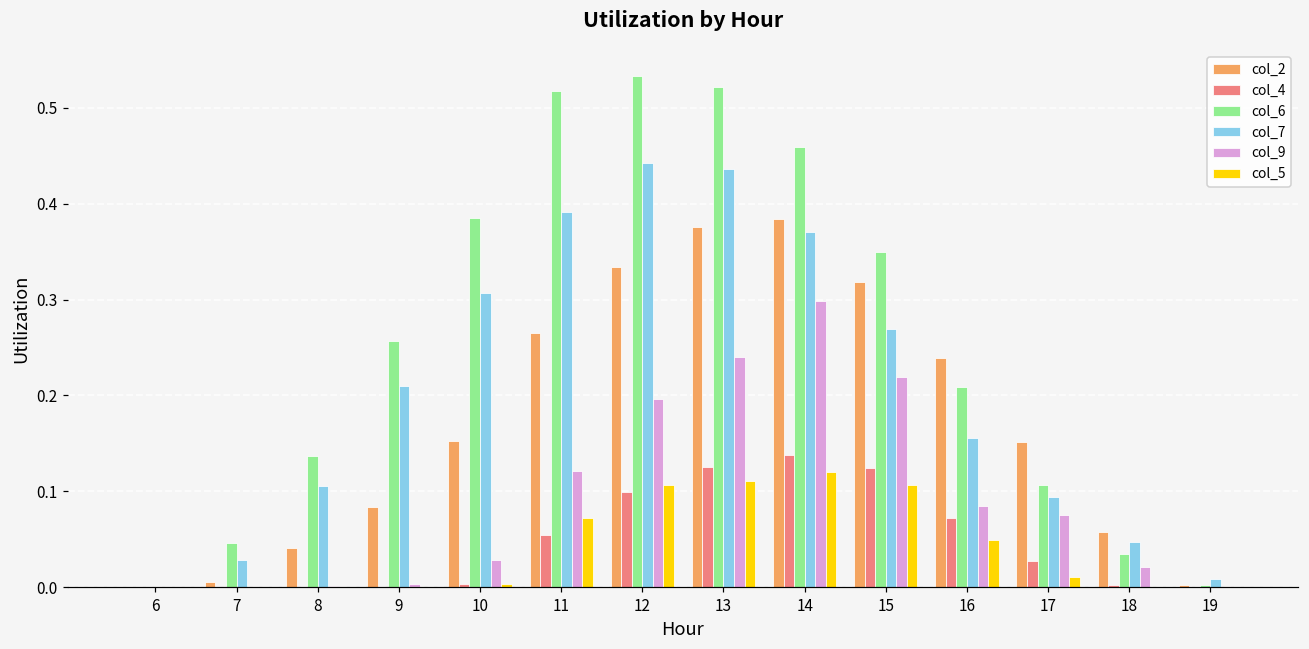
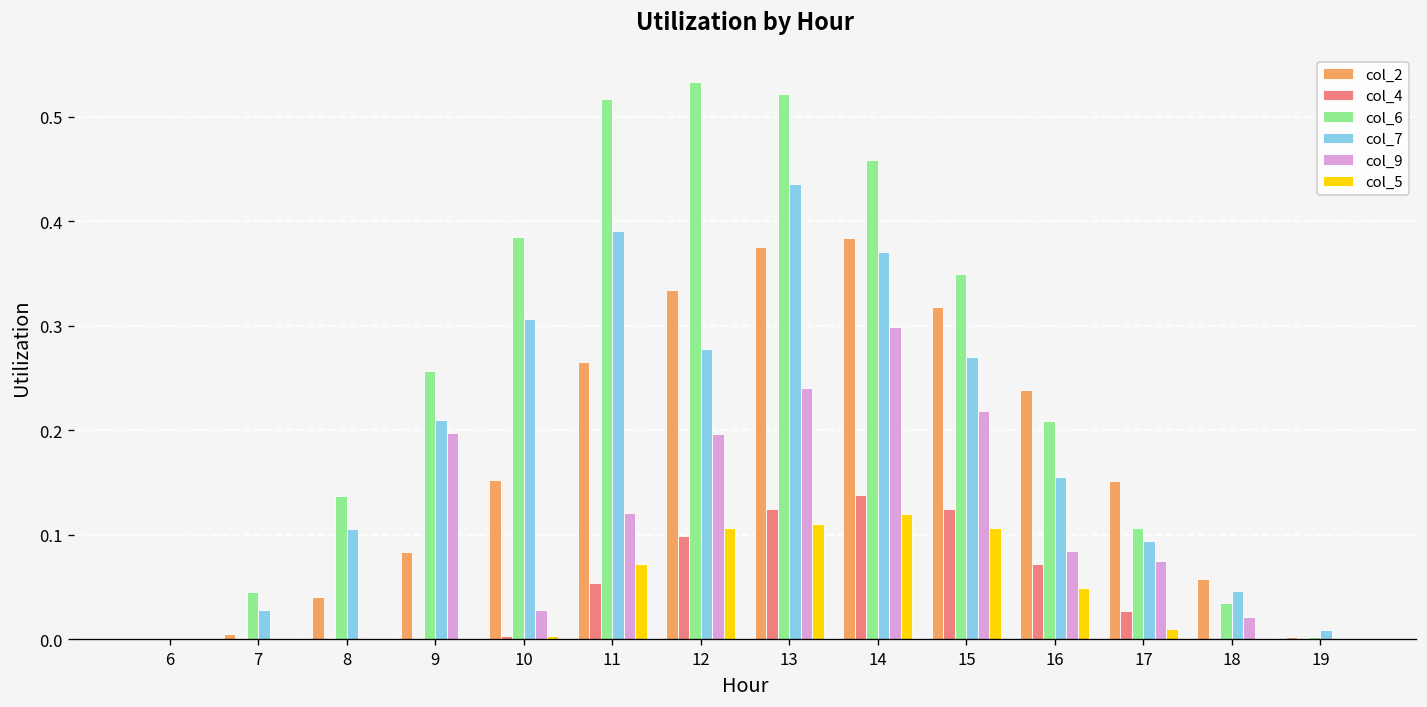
  {
    "col_6": {
      "6": 0.00,
      "7": 0.05,
      "8": 0.14,
      "9": 0.26,
      "10": 0.38,
      "11": 0.52,
      "12": 0.53,
      "13": 0.52,
      "14": 0.46,
      "15": 0.35,
      "16": 0.21,
      "17": 0.11,
      "18": 0.03
    },
    "col_7": {
      "6": 0.00,
      "7": 0.03,
      "8": 0.11,
      "9": 0.21,
      "10": 0.31,
      "11": 0.39,
-     "12": 0.44,
+     "12": 0.28,
      "13": 0.44,
      "14": 0.37,
      "15": 0.27,
      "16": 0.16,
      "17": 0.09,
      "18": 0.05,
      "19": 0.01
    },
    "col_9": {
      "6": 0.00,
-     "9": 0.00,
+     "9": 0.20,
      "10": 0.03,
      "11": 0.12,
      "12": 0.20,
      "13": 0.24,
      "14": 0.30,
      "15": 0.22,
      "16": 0.09,
      "17": 0.07,
      "18": 0.02,
      "19": 0.00
    },
    "col_5": {
      "6": 0.00,
      "7": 0.00,
      "8": 0.00,
      "10": 0.00,
      "11": 0.07,
      "12": 0.11,
      "13": 0.11,
      "14": 0.12,
      "15": 0.11,
      "16": 0.05,
      "17": 0.01,
      "19": 0.00
    }
  }
